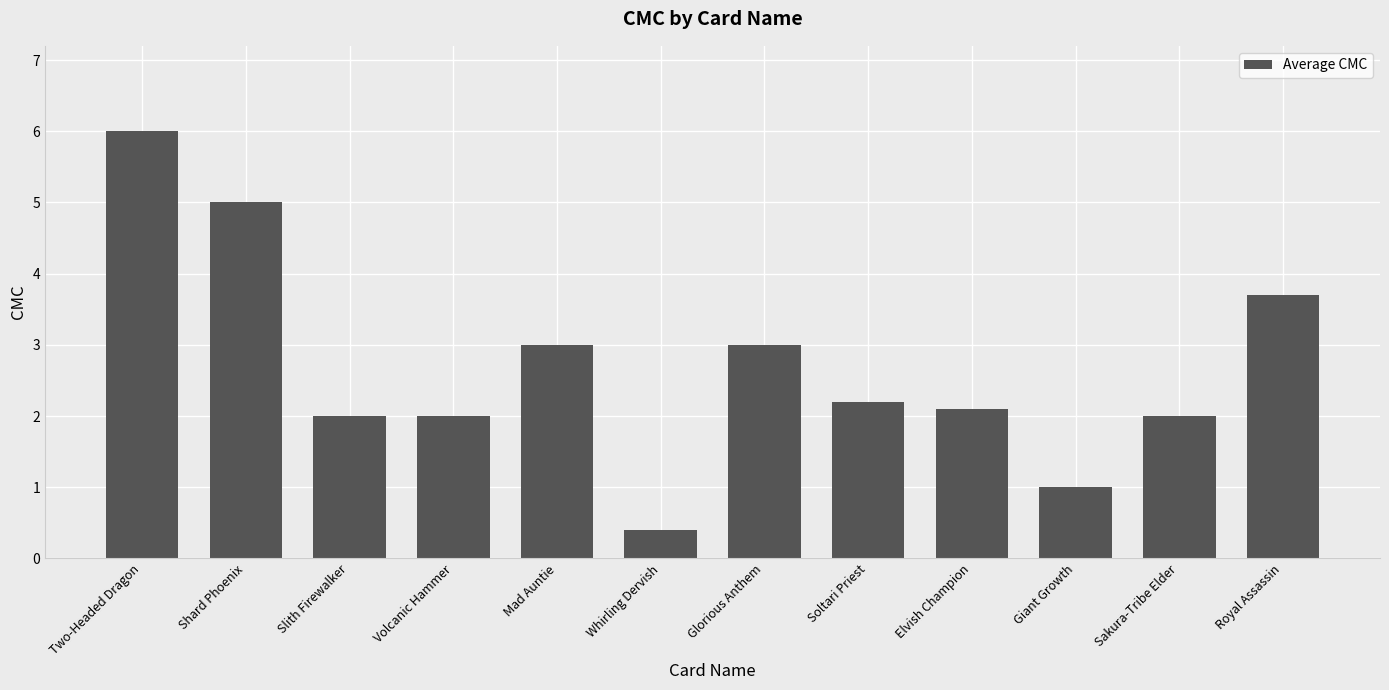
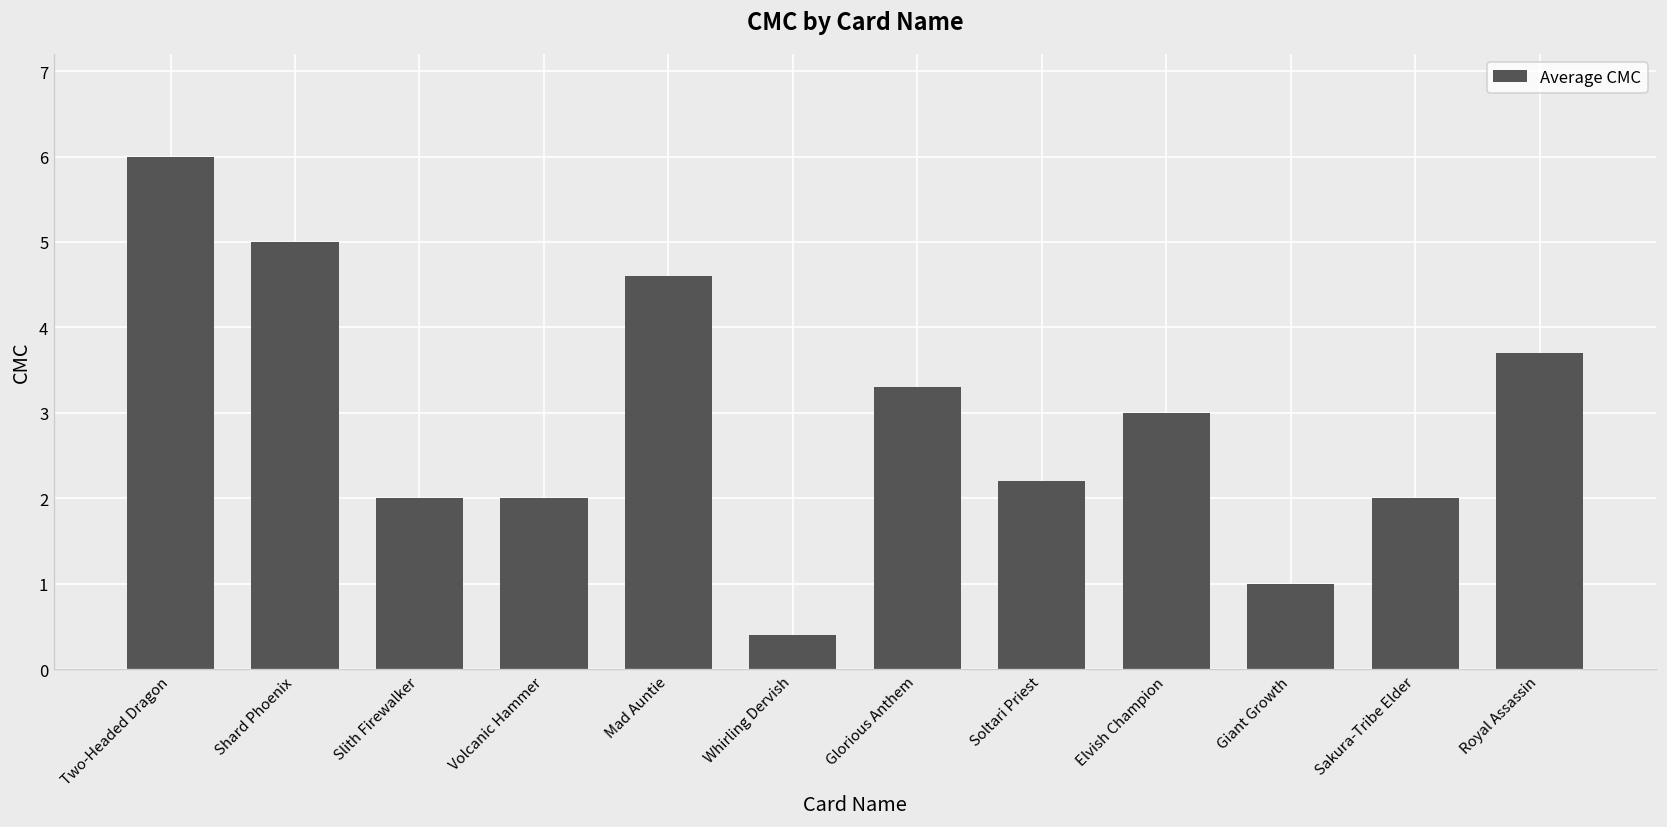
  {
    "Two-Headed Dragon": 6.0,
    "Shard Phoenix": 5.0,
    "Slith Firewalker": 2.0,
    "Volcanic Hammer": 2.0,
-   "Mad Auntie": 3.0,
+   "Mad Auntie": 4.6,
    "Whirling Dervish": 0.4,
-   "Glorious Anthem": 3.0,
+   "Glorious Anthem": 3.3,
    "Soltari Priest": 2.2,
-   "Elvish Champion": 2.1,
+   "Elvish Champion": 3.0,
    "Giant Growth": 1.0,
    "Sakura-Tribe Elder": 2.0,
    "Royal Assassin": 3.7
  }
